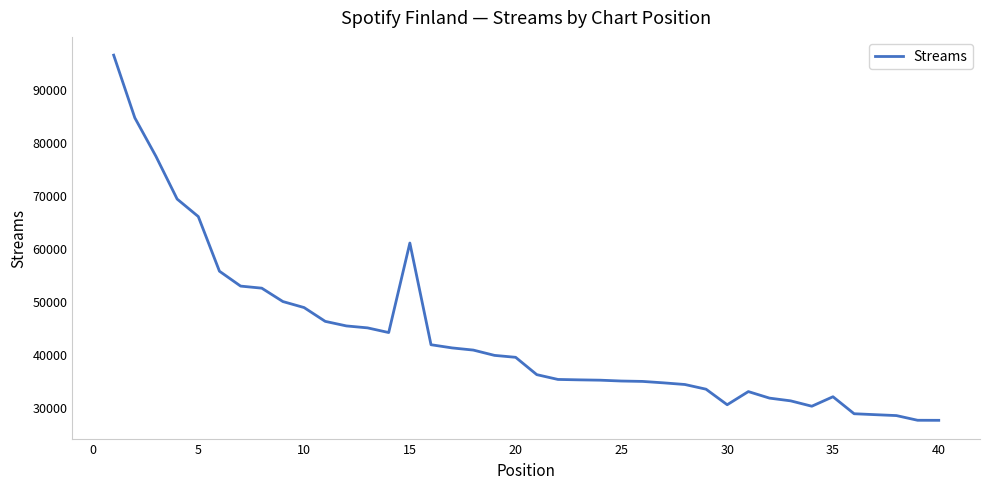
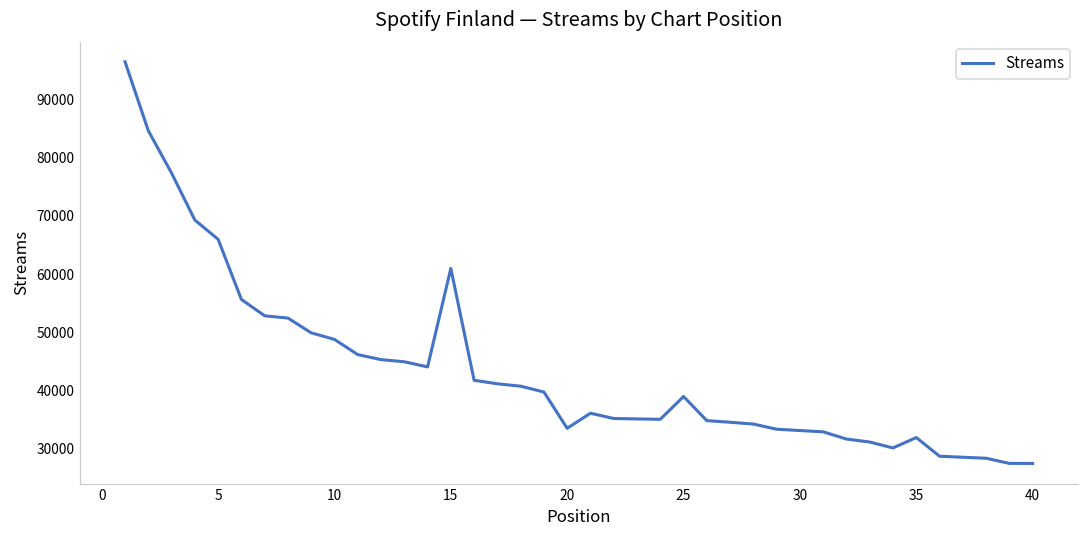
  {
    "5": 66000,
    "10": 49000,
    "15": 61000,
-   "20": 39000,
-   "25": 35000,
-   "30": 30000,
+   "20": 34000,
+   "25": 39000,
+   "30": 33000,
    "35": 32000,
    "40": 27000
  }
